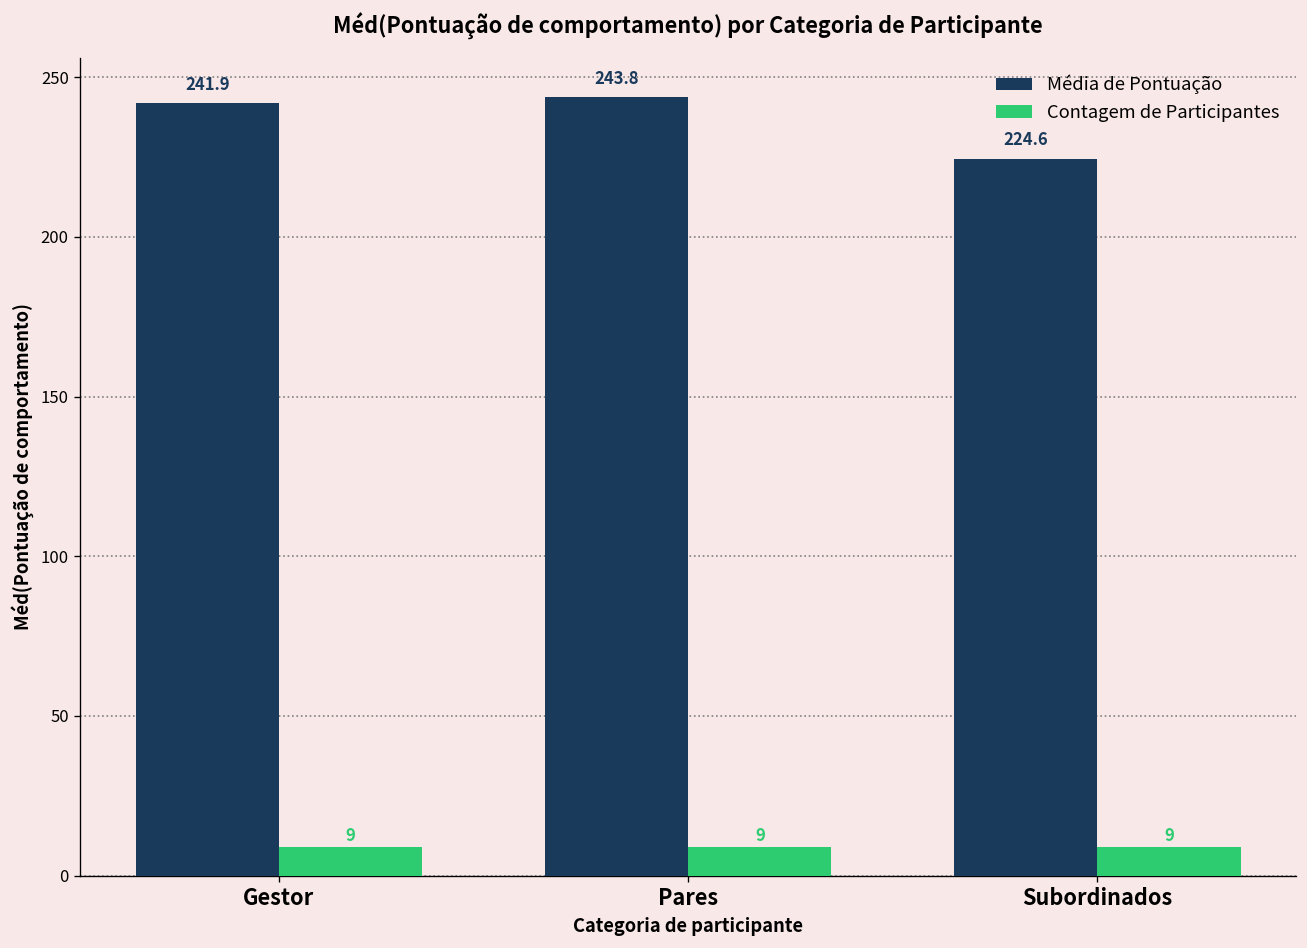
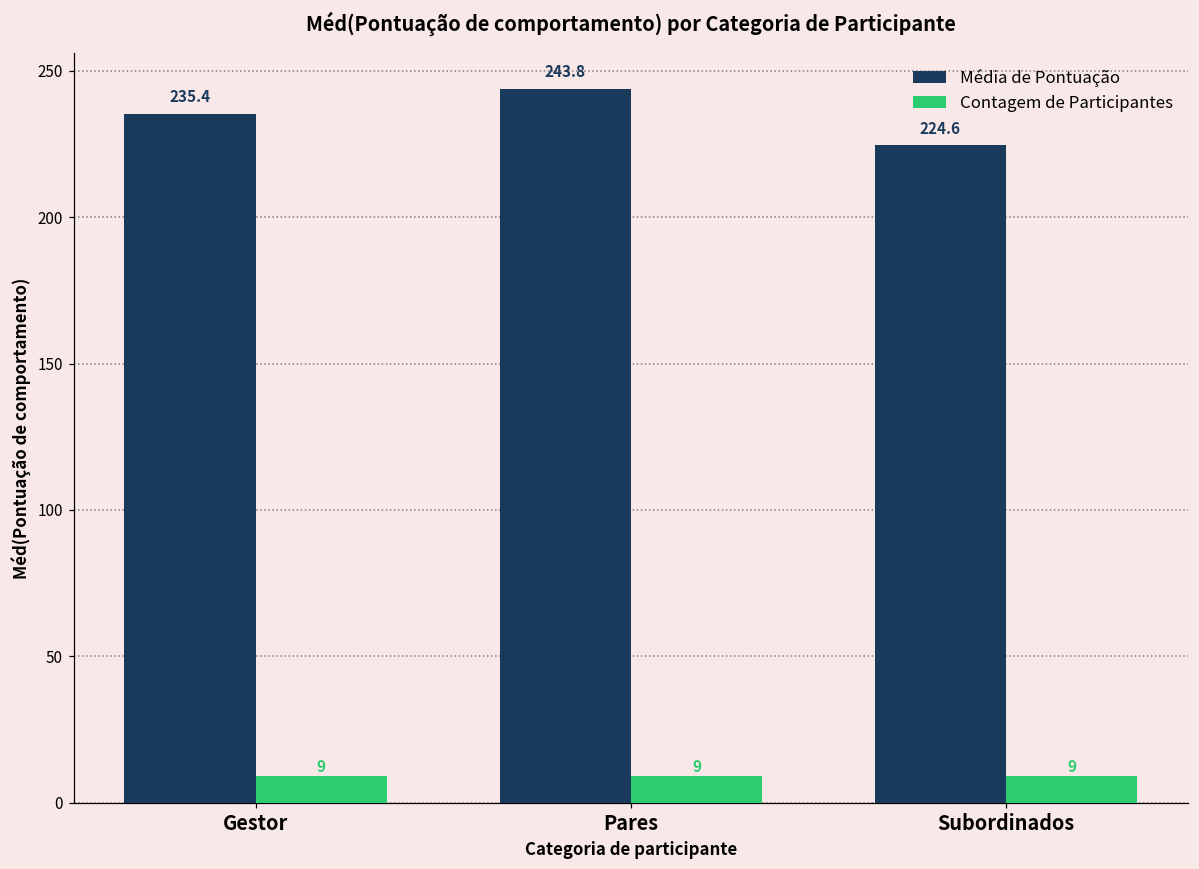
  {
    "Média de Pontuação": {
-     "Gestor": 241.9,
+     "Gestor": 235.4,
      "Pares": 243.8,
      "Subordinados": 224.6
    },
    "Contagem de Participantes": {
      "Gestor": 9,
      "Pares": 9,
      "Subordinados": 9
    }
  }
